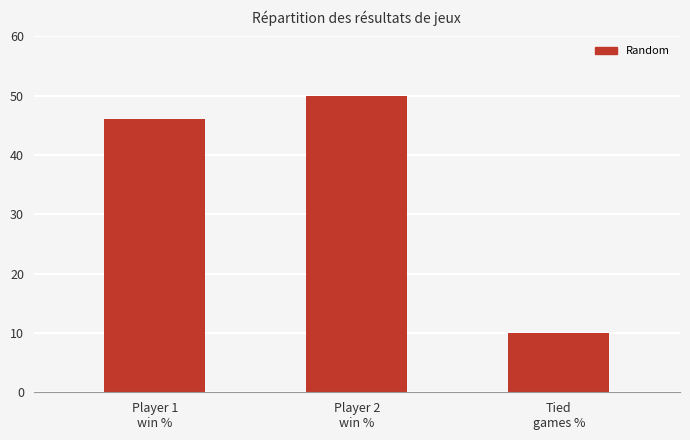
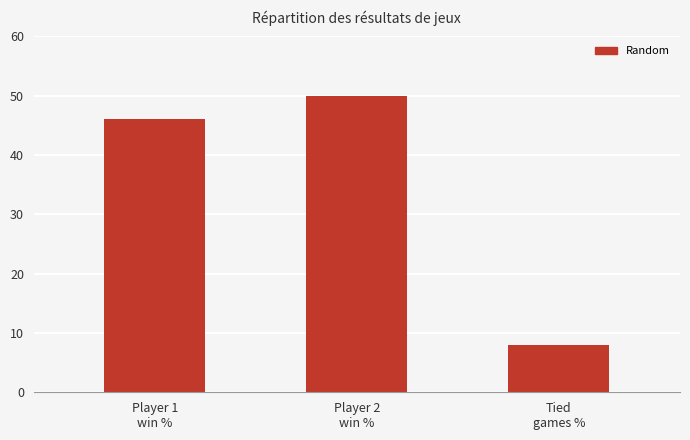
  {
    "Player 1 win %": 46,
    "Player 2 win %": 50,
-   "Tied games %": 10
+   "Tied games %": 8
  }
